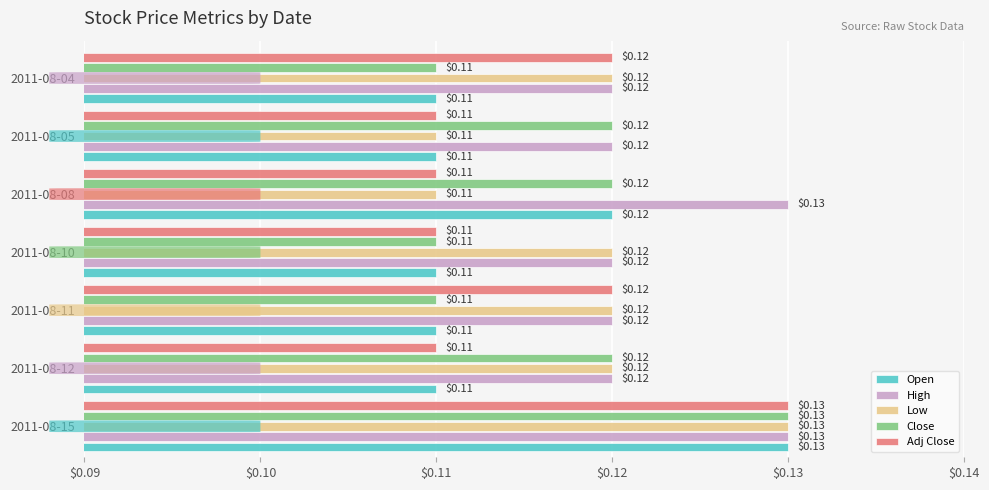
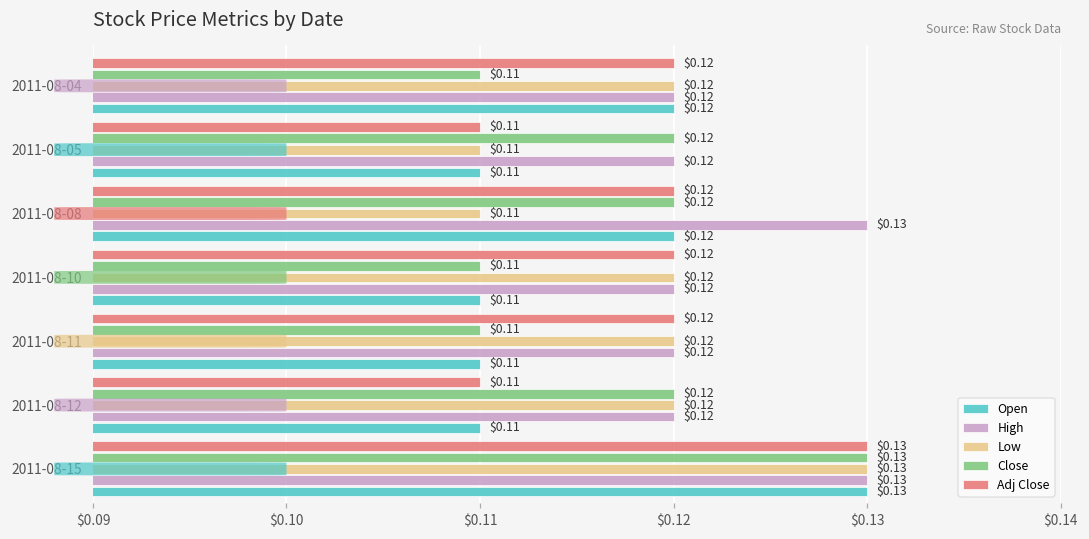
  {
    "Open": {
-     "2011-08-04": "$0.11",
+     "2011-08-04": "$0.12",
      "2011-08-05": "$0.11",
      "2011-08-08": "$0.12",
      "2011-08-10": "$0.11",
      "2011-08-11": "$0.11",
      "2011-08-12": "$0.11",
      "2011-08-15": "$0.13"
    },
    "High": {
      "2011-08-04": "$0.12",
      "2011-08-05": "$0.12",
      "2011-08-08": "$0.13",
      "2011-08-10": "$0.12",
      "2011-08-11": "$0.12",
      "2011-08-12": "$0.12",
      "2011-08-15": "$0.13"
    },
    "Low": {
      "2011-08-04": "$0.12",
      "2011-08-05": "$0.11",
      "2011-08-08": "$0.11",
      "2011-08-10": "$0.12",
      "2011-08-11": "$0.12",
      "2011-08-12": "$0.12",
      "2011-08-15": "$0.13"
    },
    "Close": {
      "2011-08-04": "$0.11",
      "2011-08-05": "$0.12",
      "2011-08-08": "$0.12",
      "2011-08-10": "$0.11",
      "2011-08-11": "$0.11",
      "2011-08-12": "$0.12",
      "2011-08-15": "$0.13"
    },
    "Adj Close": {
      "2011-08-04": "$0.12",
      "2011-08-05": "$0.11",
-     "2011-08-08": "$0.11",
-     "2011-08-10": "$0.11",
+     "2011-08-08": "$0.12",
+     "2011-08-10": "$0.12",
      "2011-08-11": "$0.12",
      "2011-08-12": "$0.11",
      "2011-08-15": "$0.13"
    }
  }
